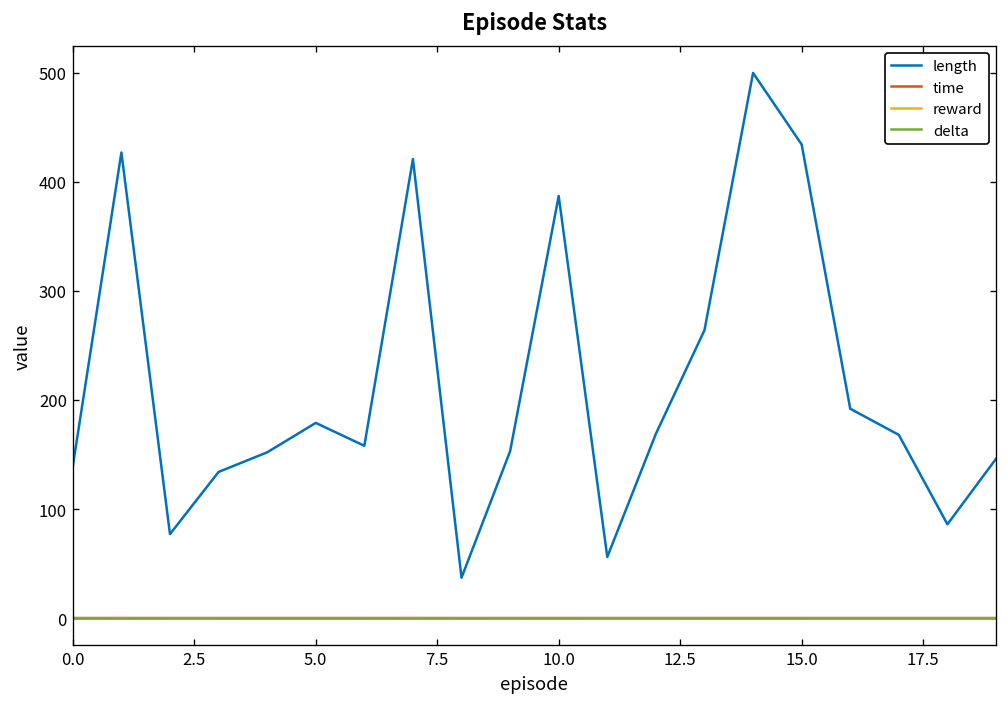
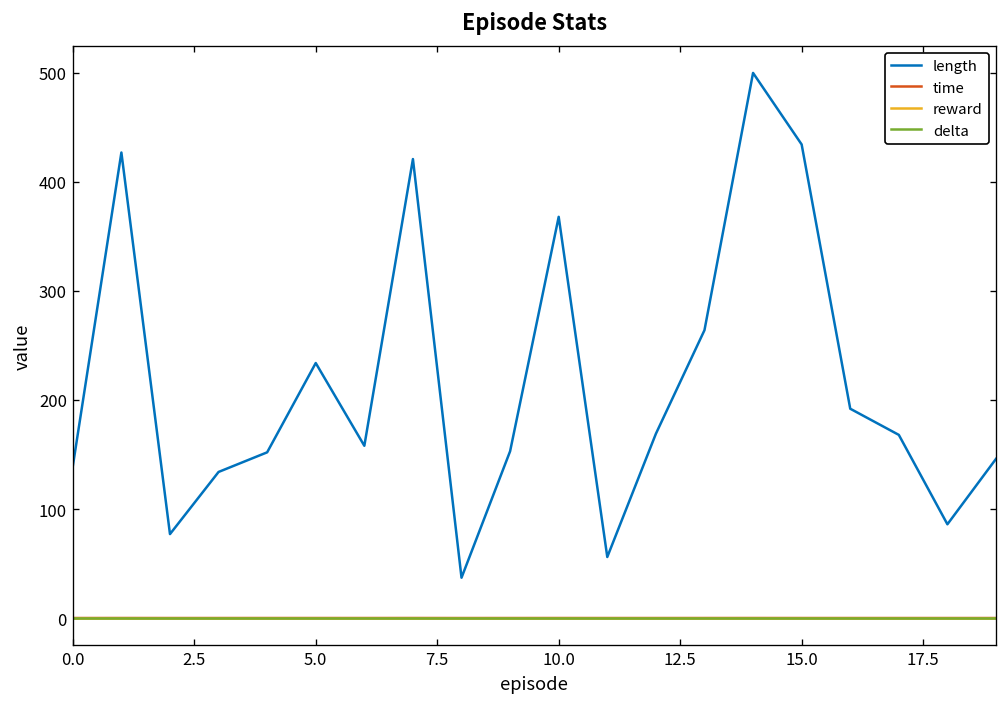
  {
    "length": {
      "0.0": 140,
-     "5.0": 180,
-     "10.0": 390,
+     "5.0": 230,
+     "10.0": 370,
      "15.0": 430
    },
    "delta": {
      "0.0": 0,
      "5.0": 0,
      "10.0": 0,
      "15.0": 0
    }
  }
